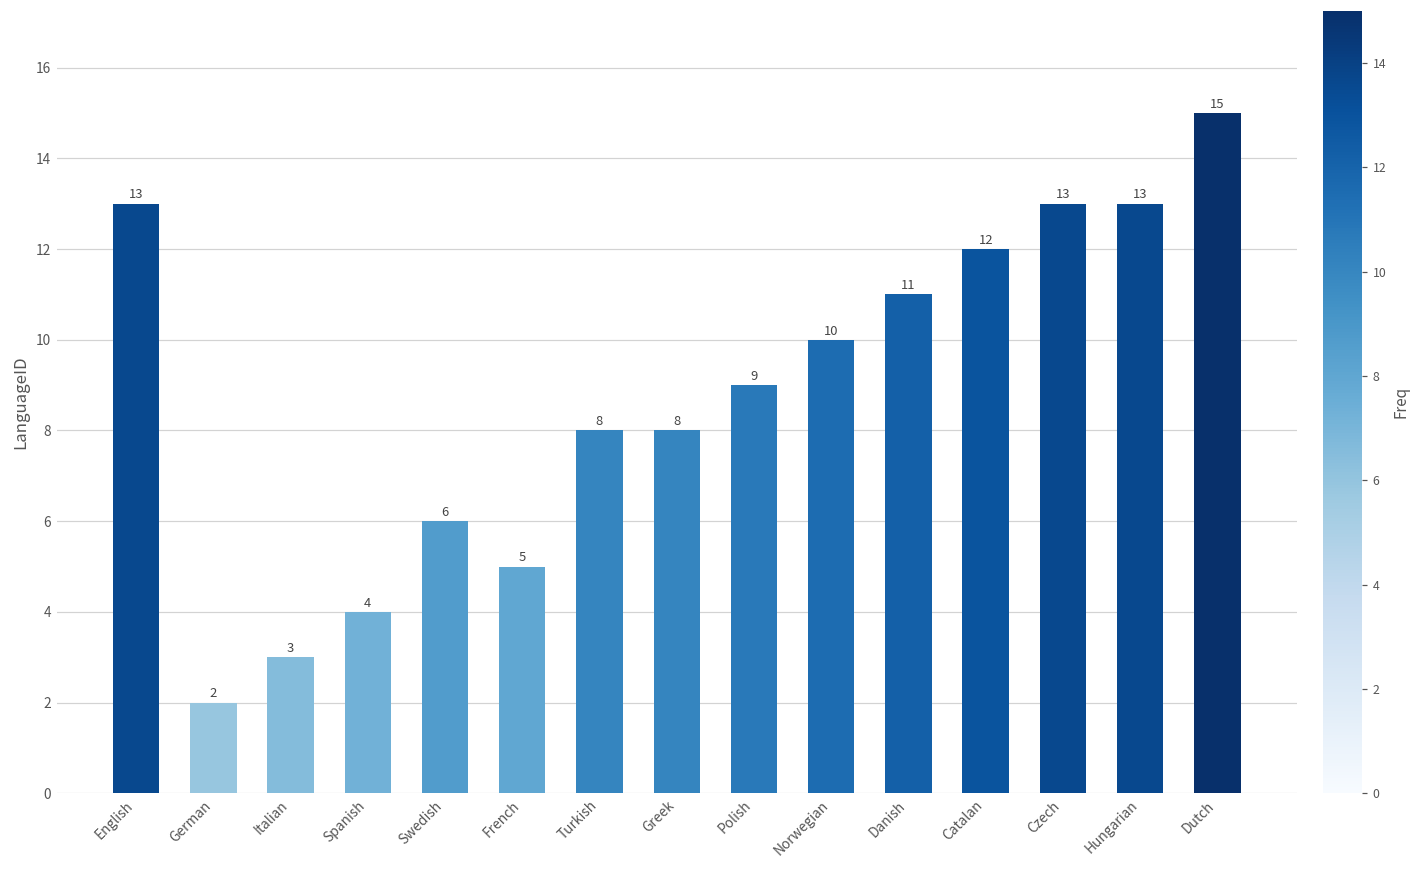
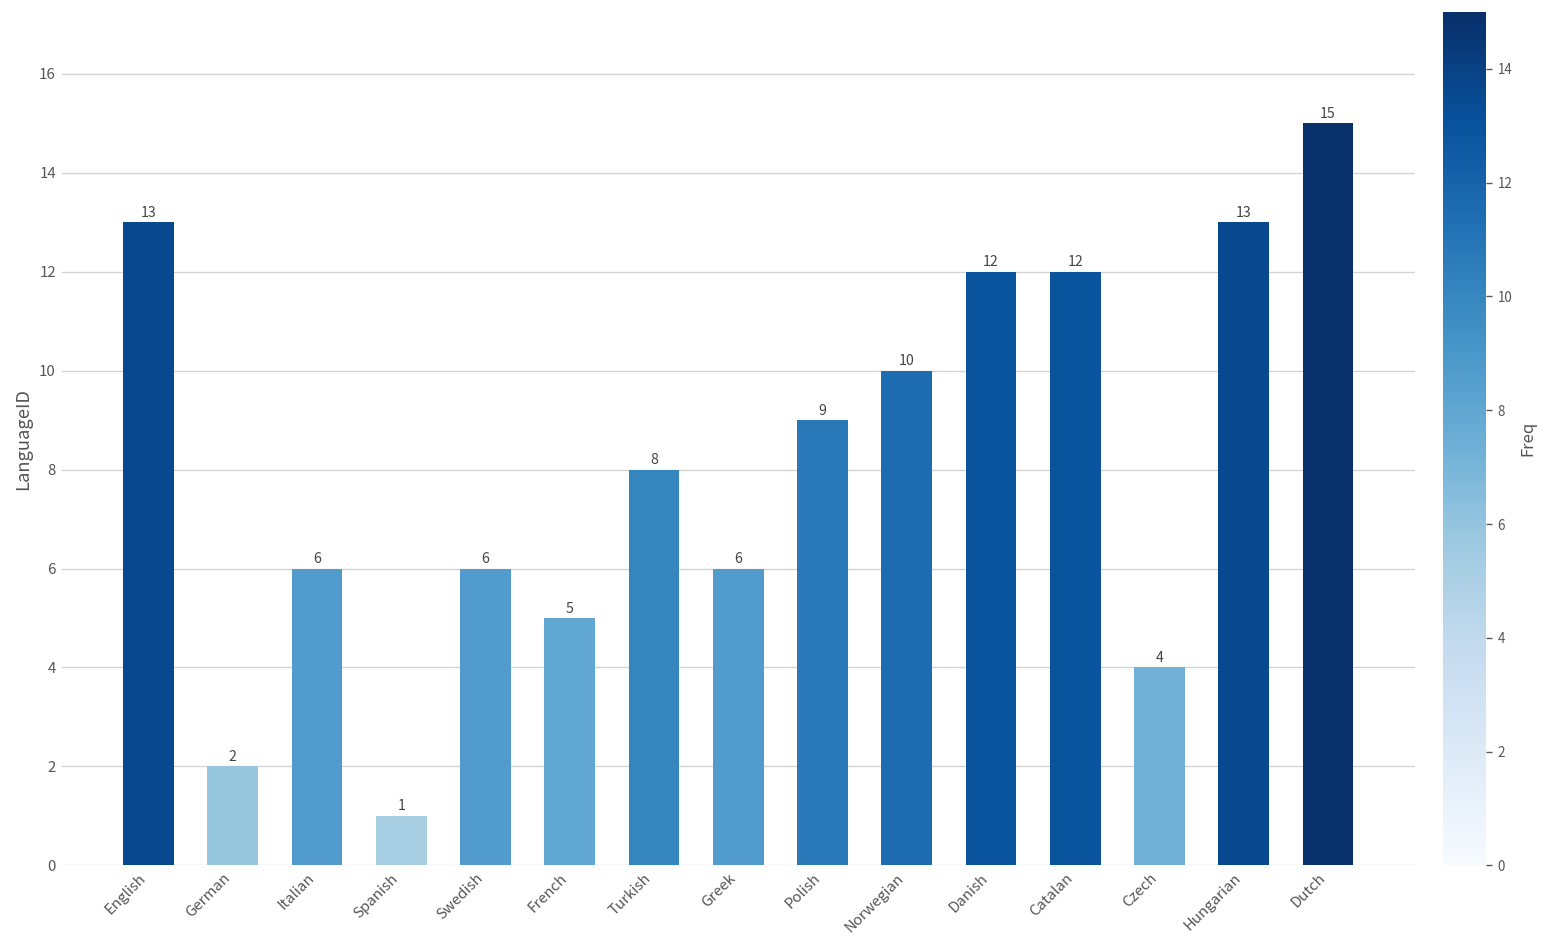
  {
    "English": 13,
    "German": 2,
-   "Italian": 3,
-   "Spanish": 4,
+   "Italian": 6,
+   "Spanish": 1,
    "Swedish": 6,
    "French": 5,
    "Turkish": 8,
-   "Greek": 8,
+   "Greek": 6,
    "Polish": 9,
    "Norwegian": 10,
-   "Danish": 11,
+   "Danish": 12,
    "Catalan": 12,
-   "Czech": 13,
+   "Czech": 4,
    "Hungarian": 13,
    "Dutch": 15
  }
